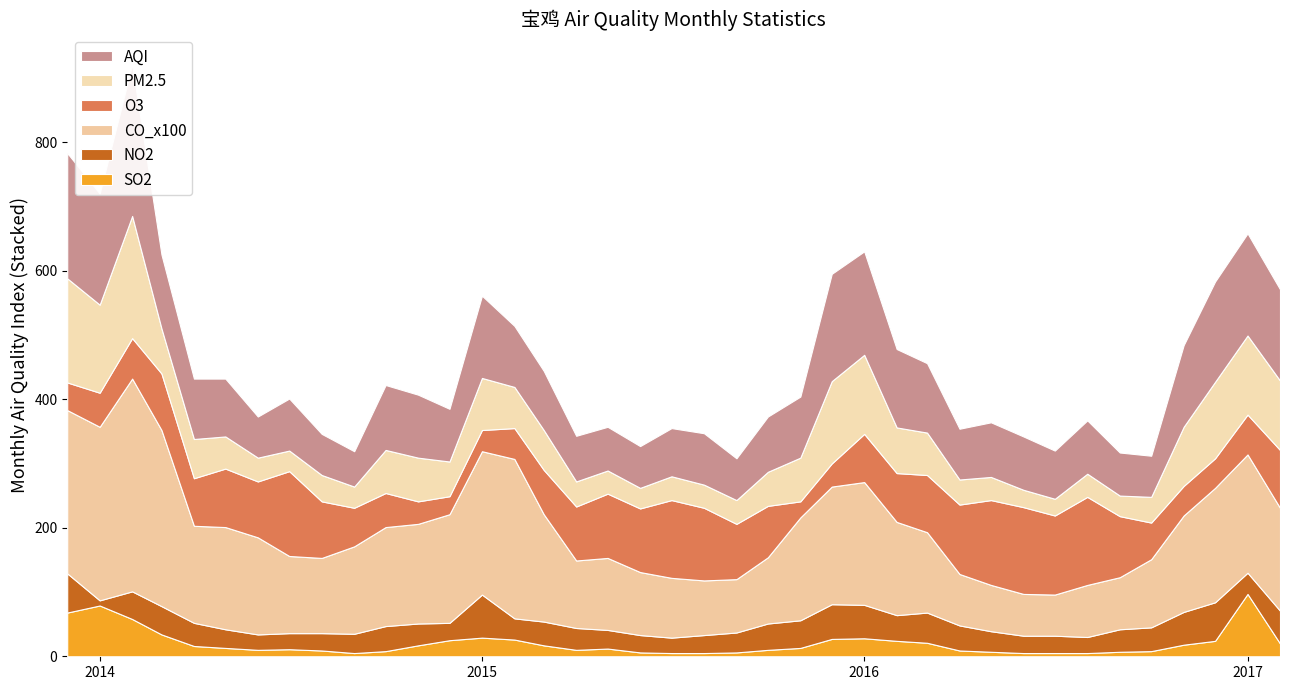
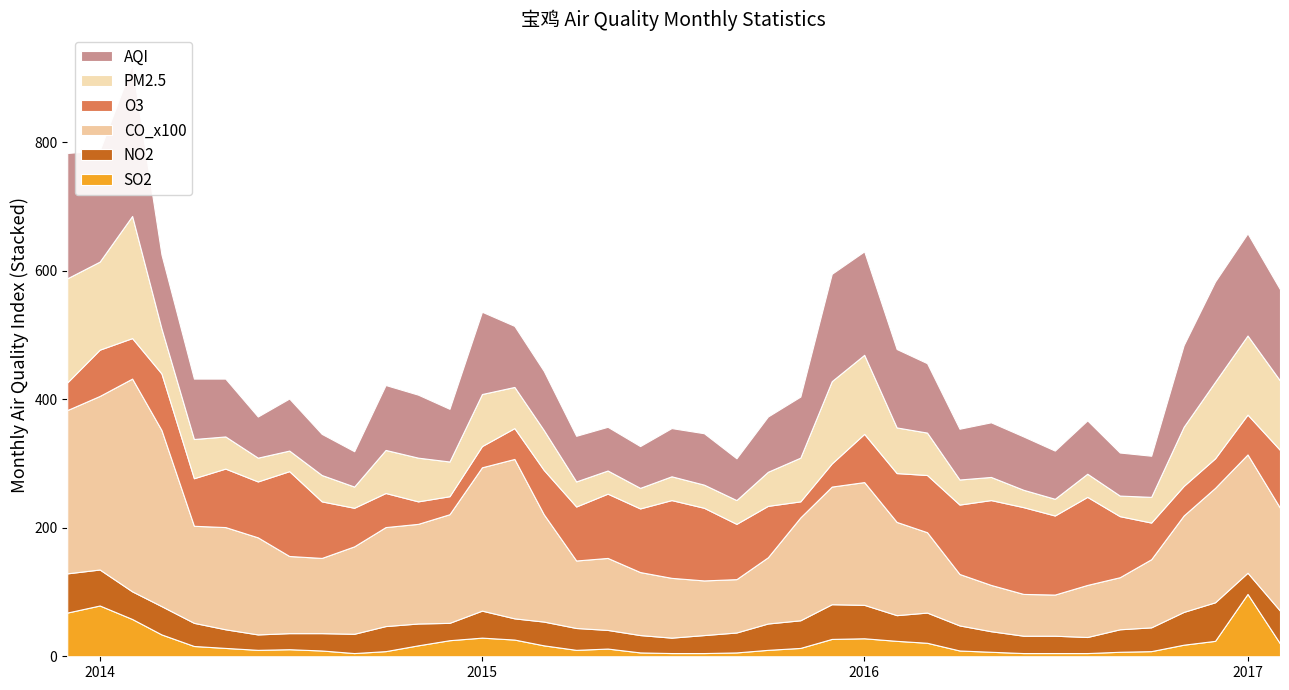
  {
    "NO2": {
-     "2014": 10,
-     "2015": 70
+     "2014": 60,
+     "2015": 40
    },
    "O3": {
-     "2014": 50
+     "2014": 70
    },
    "AQI": {
      "2015": 130,
      "2016": 160,
      "2017": 160
    }
  }
